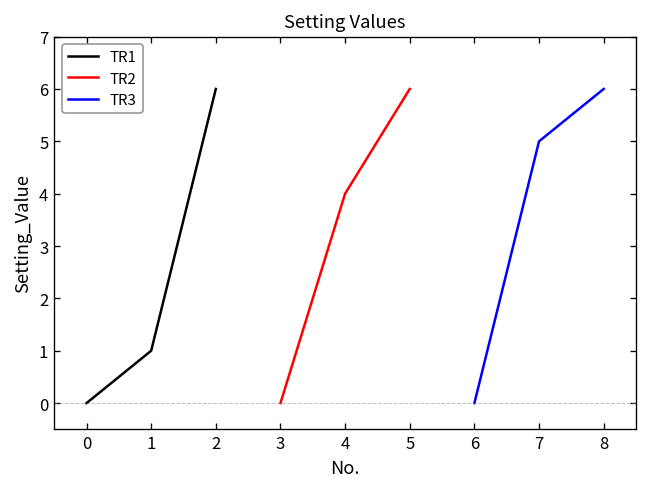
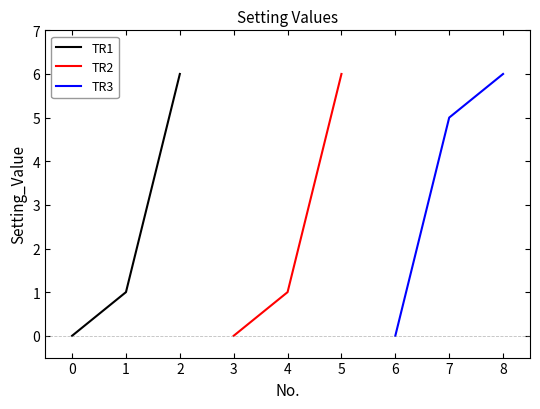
  {
    "TR1": {
      "0": 0,
      "1": 1,
      "2": 6
    },
    "TR2": {
      "3": 0,
-     "4": 4,
+     "4": 1,
      "5": 6
    },
    "TR3": {
      "6": 0,
      "7": 5,
      "8": 6
    }
  }
